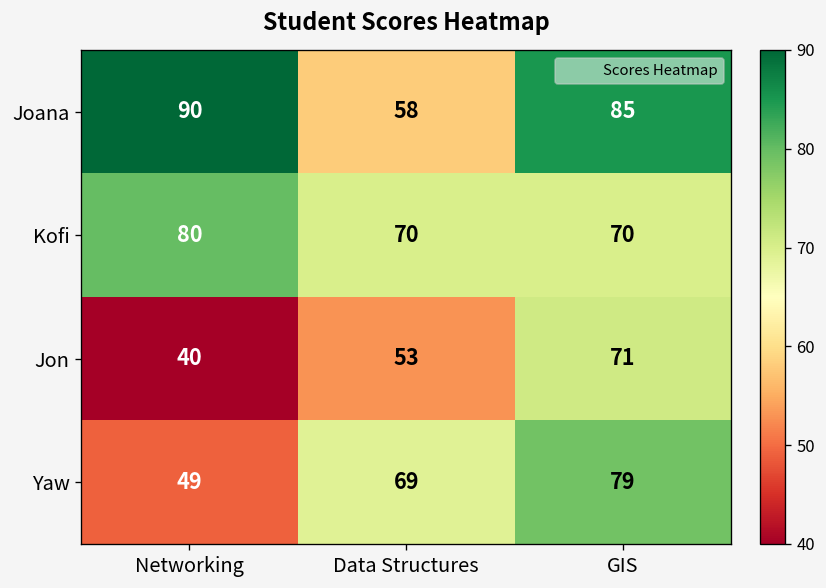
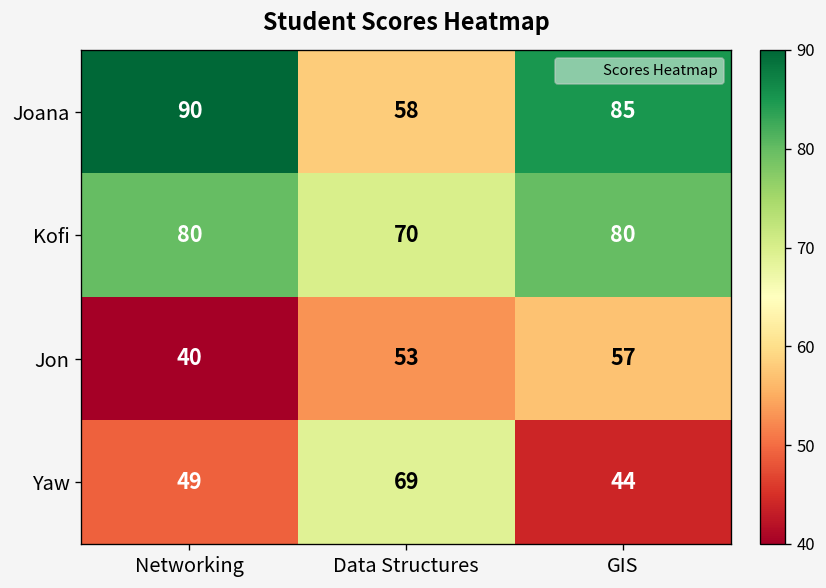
  {
    "Joana": {
      "Networking": 90,
      "Data Structures": 58,
      "GIS": 85
    },
    "Kofi": {
      "Networking": 80,
      "Data Structures": 70,
-     "GIS": 70
+     "GIS": 80
    },
    "Jon": {
      "Networking": 40,
      "Data Structures": 53,
-     "GIS": 71
+     "GIS": 57
    },
    "Yaw": {
      "Networking": 49,
      "Data Structures": 69,
-     "GIS": 79
+     "GIS": 44
    }
  }
